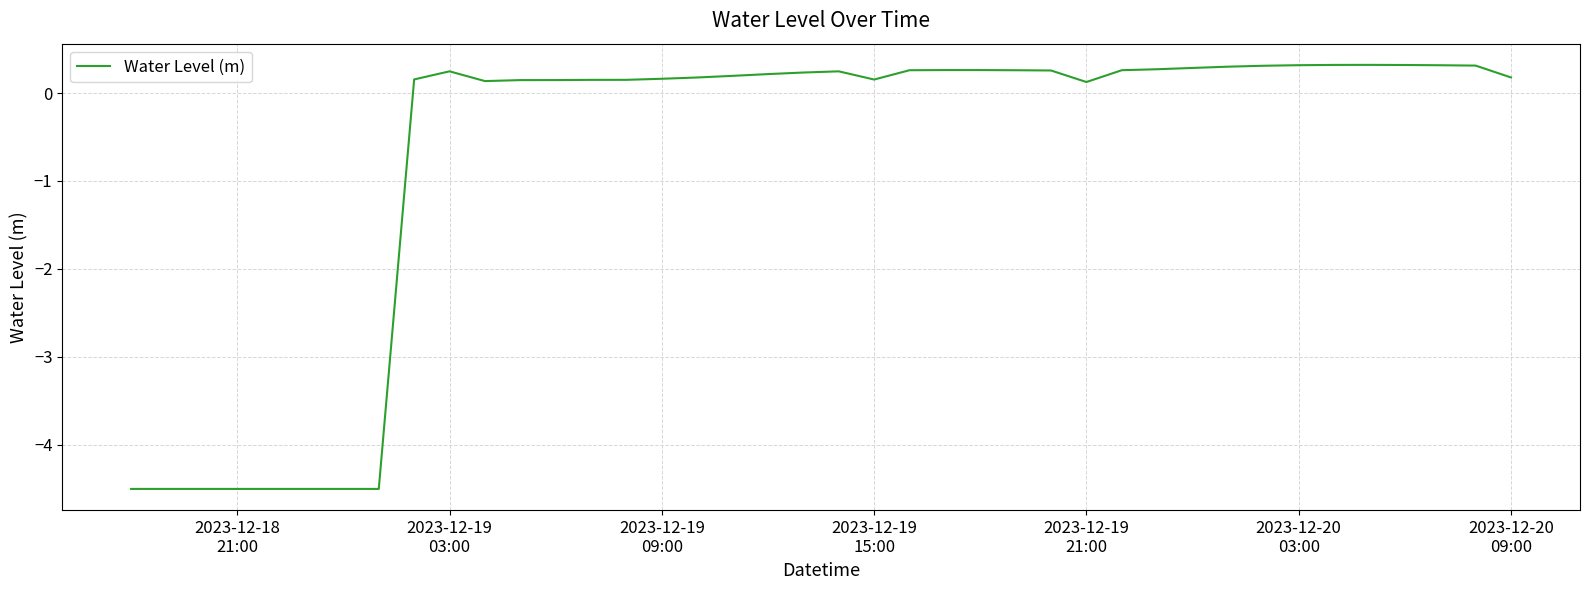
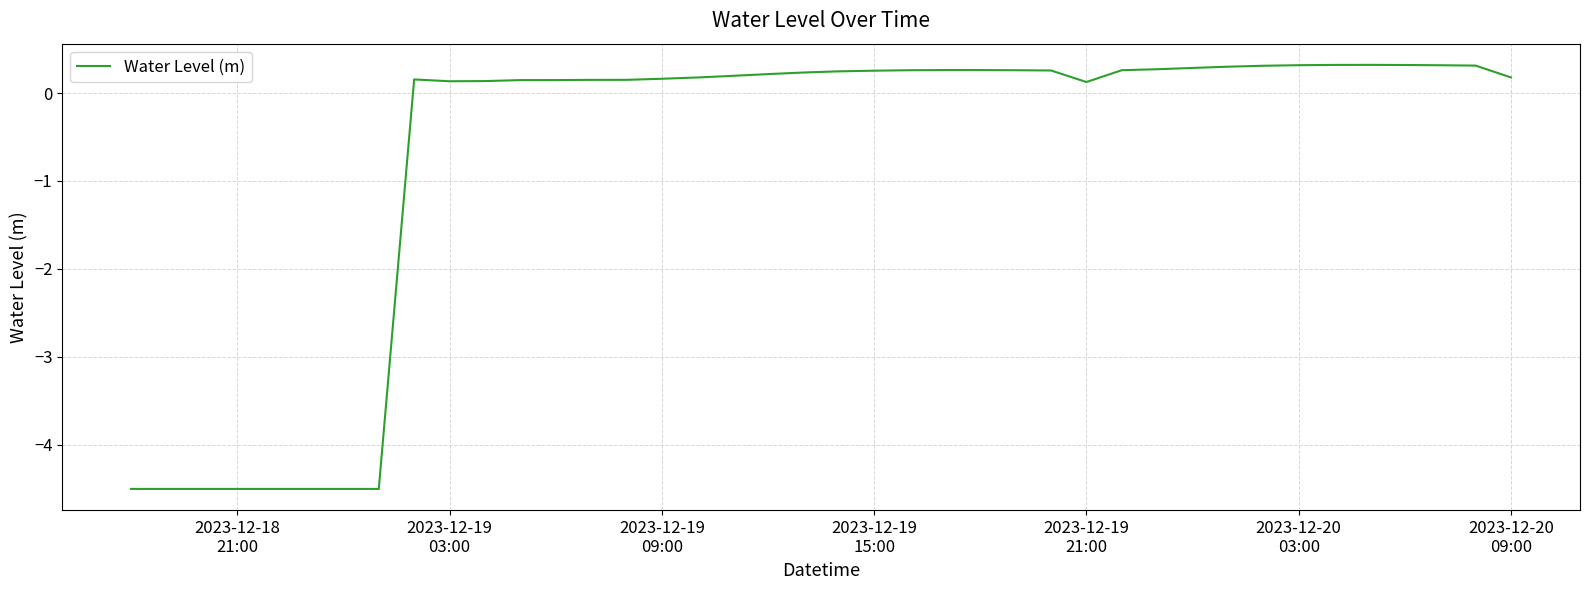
  {
    "2023-12-18 21:00": -4.5,
-   "2023-12-19 03:00": 0.2,
+   "2023-12-19 03:00": 0.1,
    "2023-12-19 09:00": 0.2,
-   "2023-12-19 15:00": 0.2,
+   "2023-12-19 15:00": 0.3,
    "2023-12-19 21:00": 0.1,
    "2023-12-20 03:00": 0.3,
    "2023-12-20 09:00": 0.2
  }
